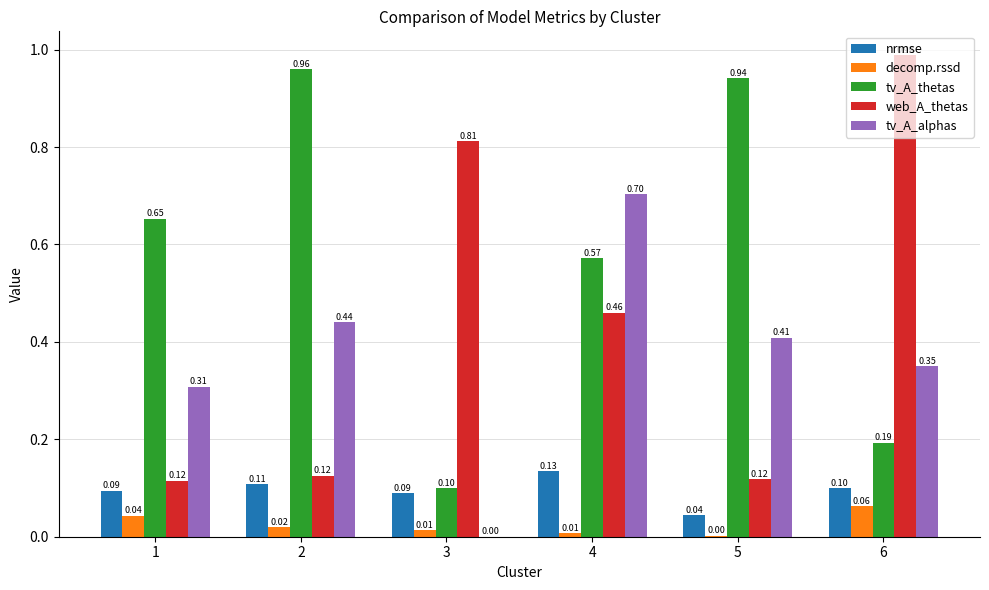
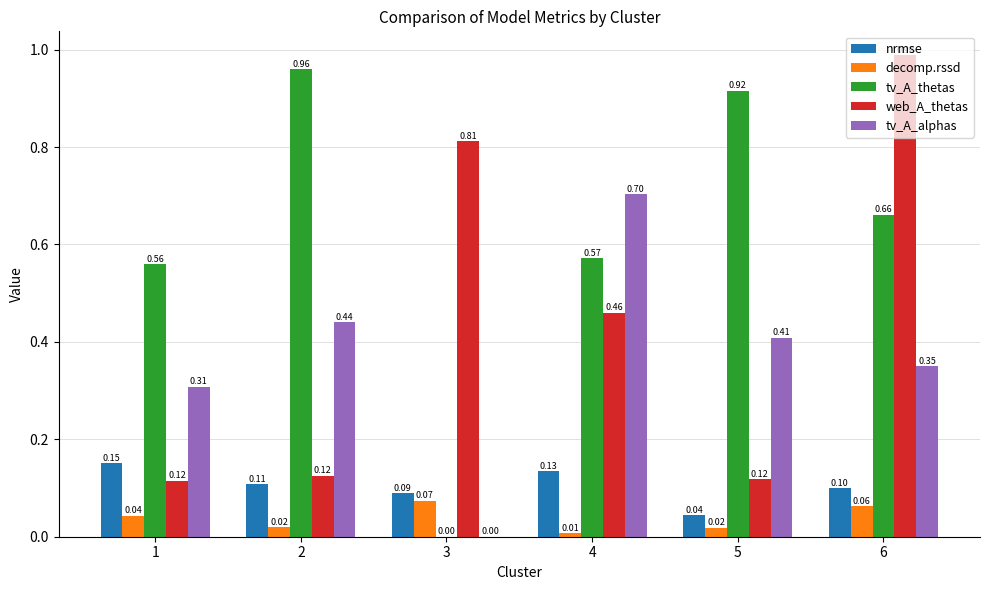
  {
    "nrmse": {
-     "1": 0.09,
+     "1": 0.15,
      "2": 0.11,
      "3": 0.09,
      "4": 0.13,
      "5": 0.04,
      "6": 0.10
    },
    "decomp.rssd": {
      "1": 0.04,
      "2": 0.02,
-     "3": 0.01,
+     "3": 0.07,
      "4": 0.01,
-     "5": 0.00,
+     "5": 0.02,
      "6": 0.06
    },
    "tv_A_thetas": {
-     "1": 0.65,
+     "1": 0.56,
      "2": 0.96,
-     "3": 0.10,
+     "3": 0.00,
      "4": 0.57,
-     "5": 0.94,
-     "6": 0.19
+     "5": 0.92,
+     "6": 0.66
    },
    "web_A_thetas": {
      "1": 0.12,
      "2": 0.12,
      "3": 0.81,
      "4": 0.46,
      "5": 0.12
    },
    "tv_A_alphas": {
      "1": 0.31,
      "2": 0.44,
      "3": 0.00,
      "4": 0.70,
      "5": 0.41,
      "6": 0.35
    }
  }
